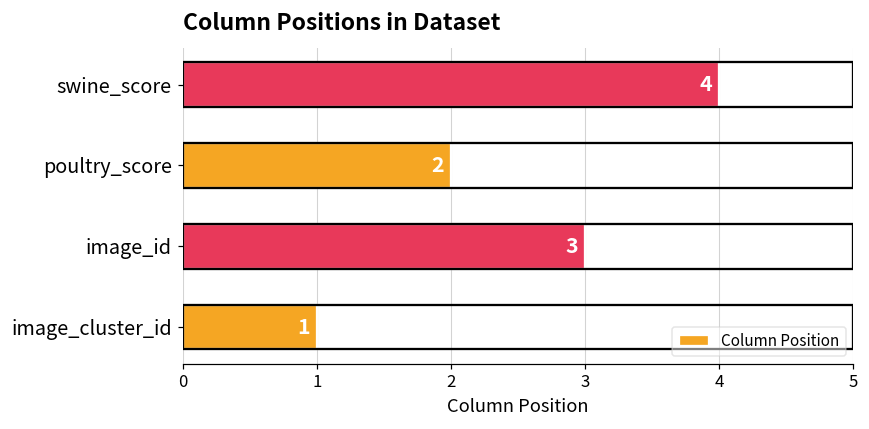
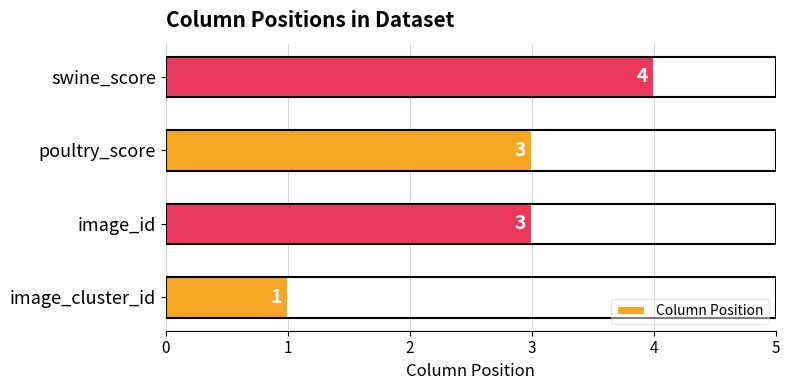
  {
    "swine_score": 4,
-   "poultry_score": 2,
+   "poultry_score": 3,
    "image_id": 3,
    "image_cluster_id": 1
  }
